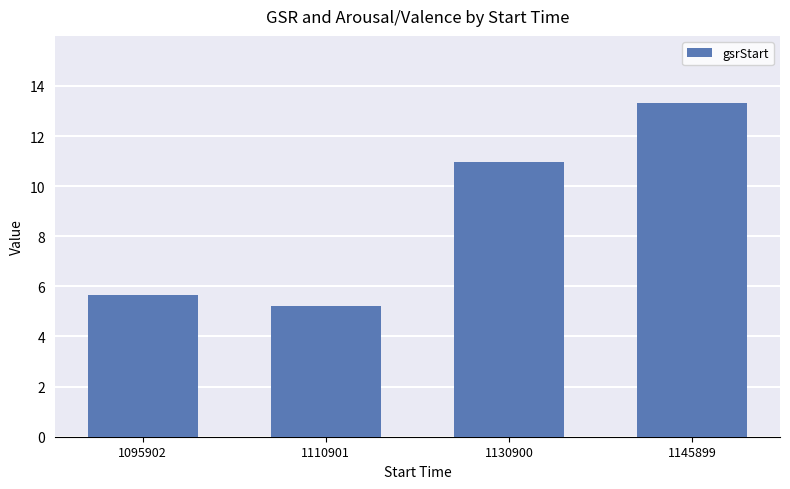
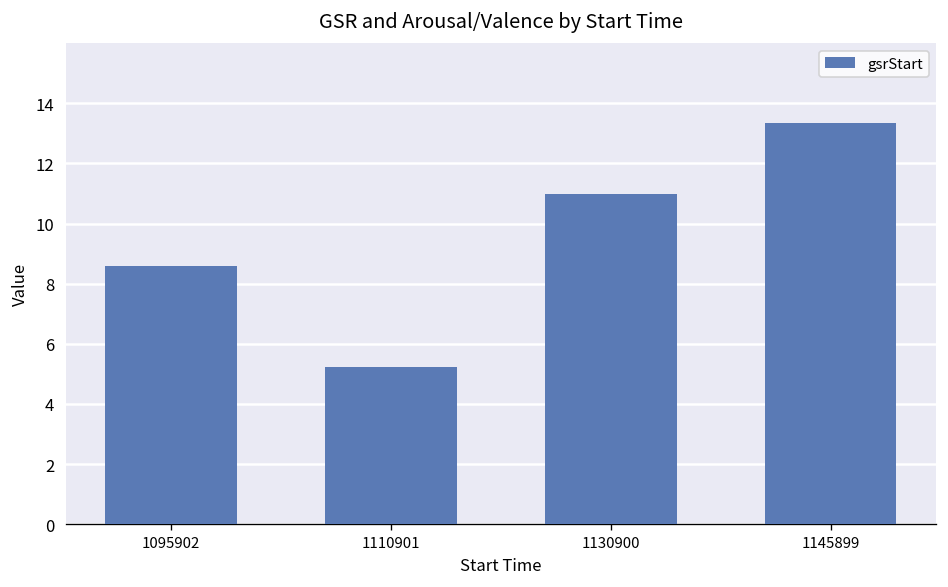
  {
-   "1095902": 5.6,
+   "1095902": 8.6,
    "1110901": 5.2,
    "1130900": 11.0,
    "1145899": 13.3
  }
